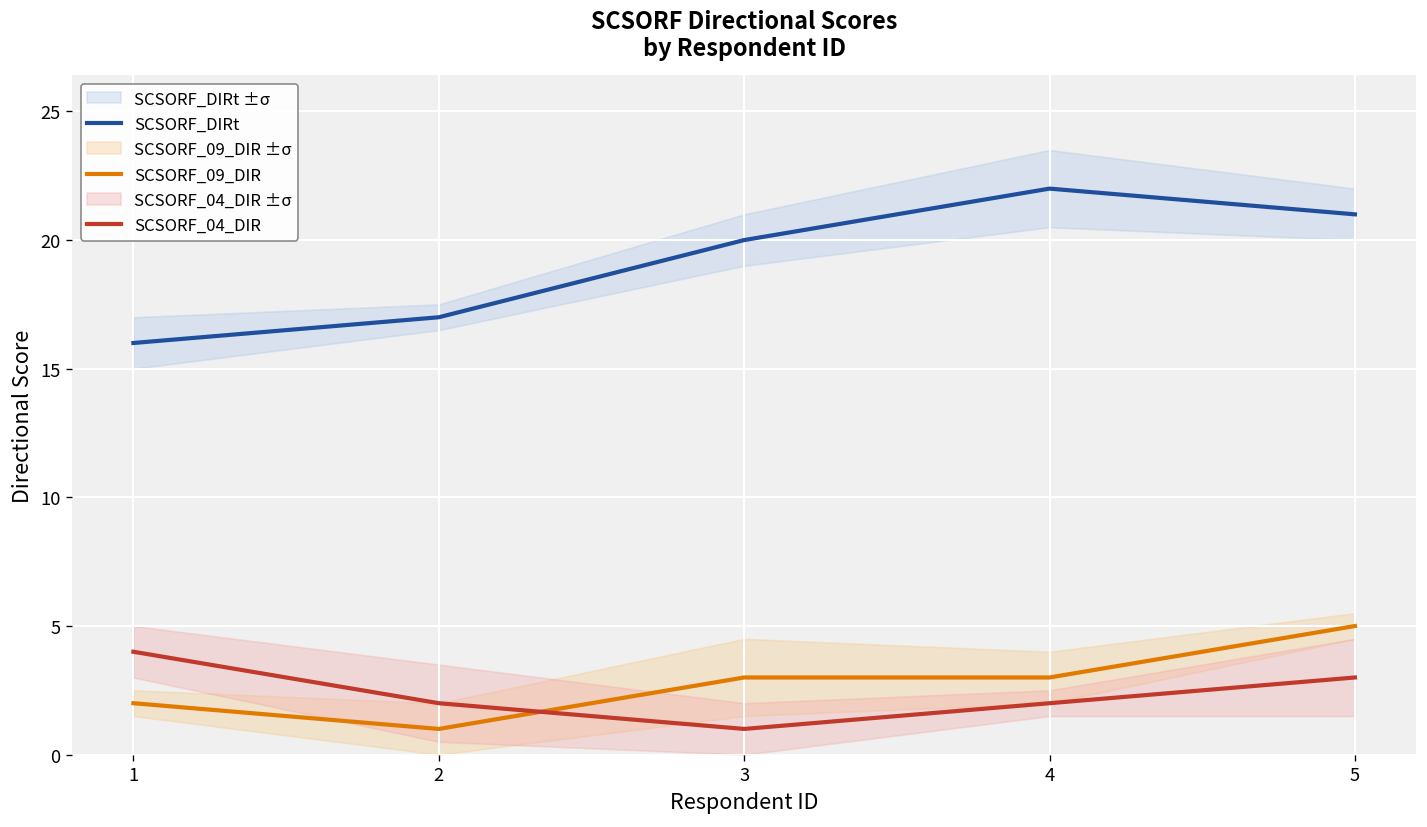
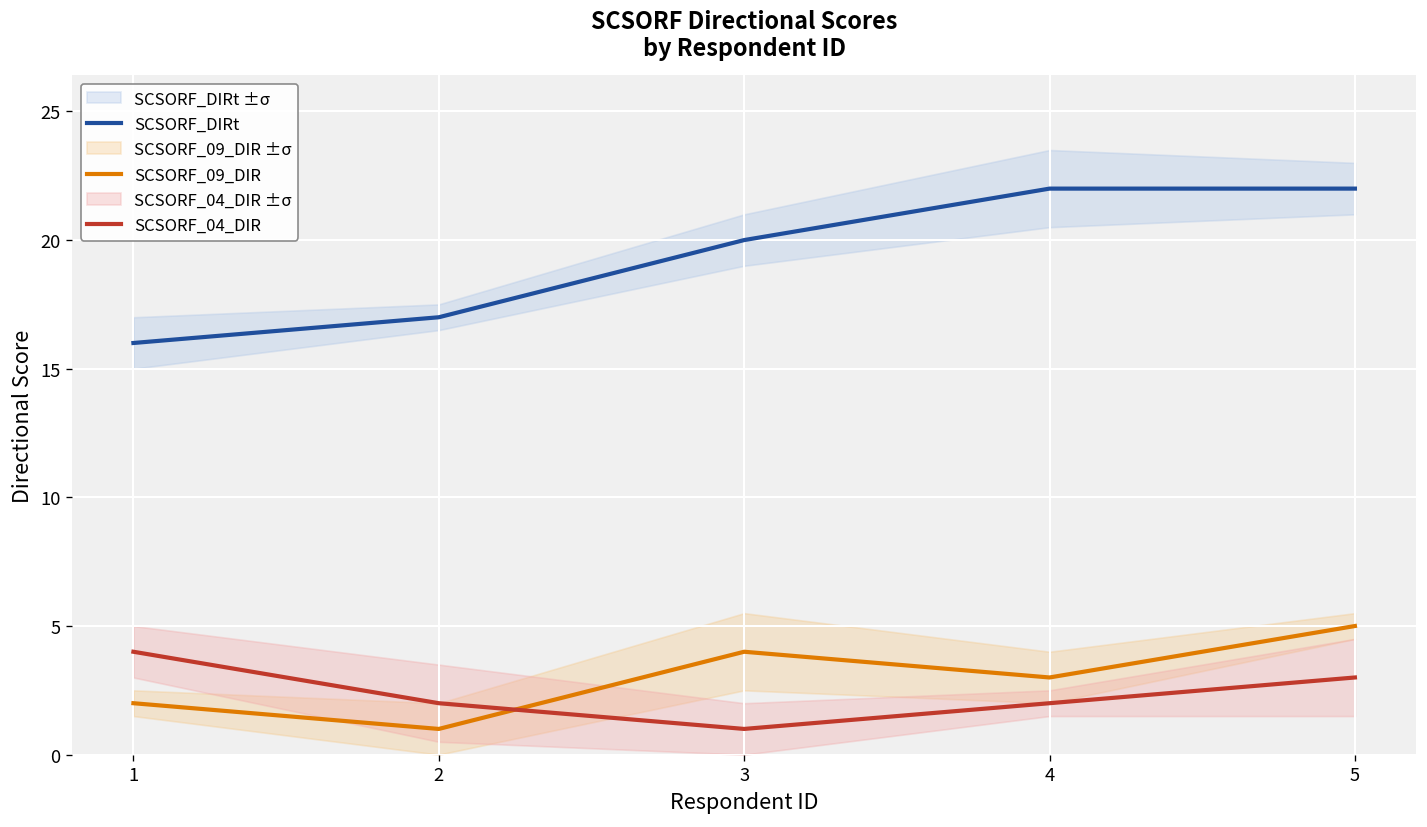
  {
    "SCSORF_DIRt": {
      "1": 16,
      "2": 17,
      "3": 20,
      "4": 22,
-     "5": 21
+     "5": 22
    },
    "SCSORF_09_DIR": {
      "1": 2,
      "2": 1,
-     "3": 3,
+     "3": 4,
      "4": 3,
      "5": 5
    },
    "SCSORF_04_DIR": {
      "1": 4,
      "3": 1,
      "4": 2,
      "5": 3
    }
  }
